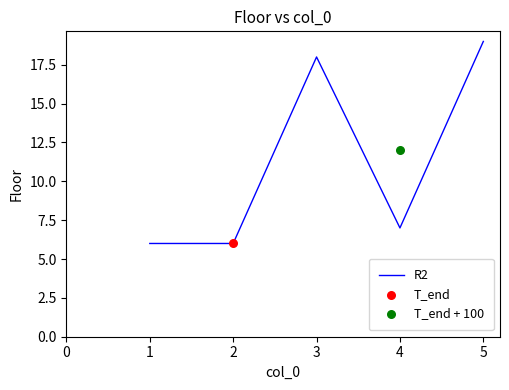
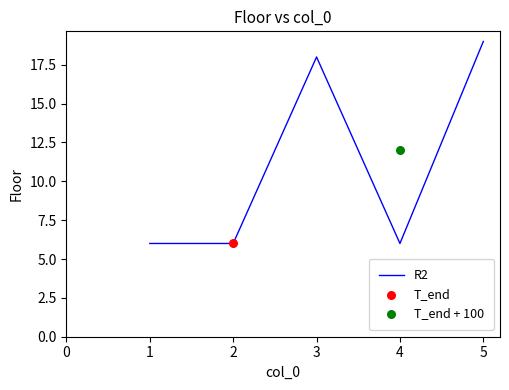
  {
    "R2": {
      "1": 6,
      "3": 18,
-     "4": 7,
+     "4": 6,
      "5": 19
    }
  }
